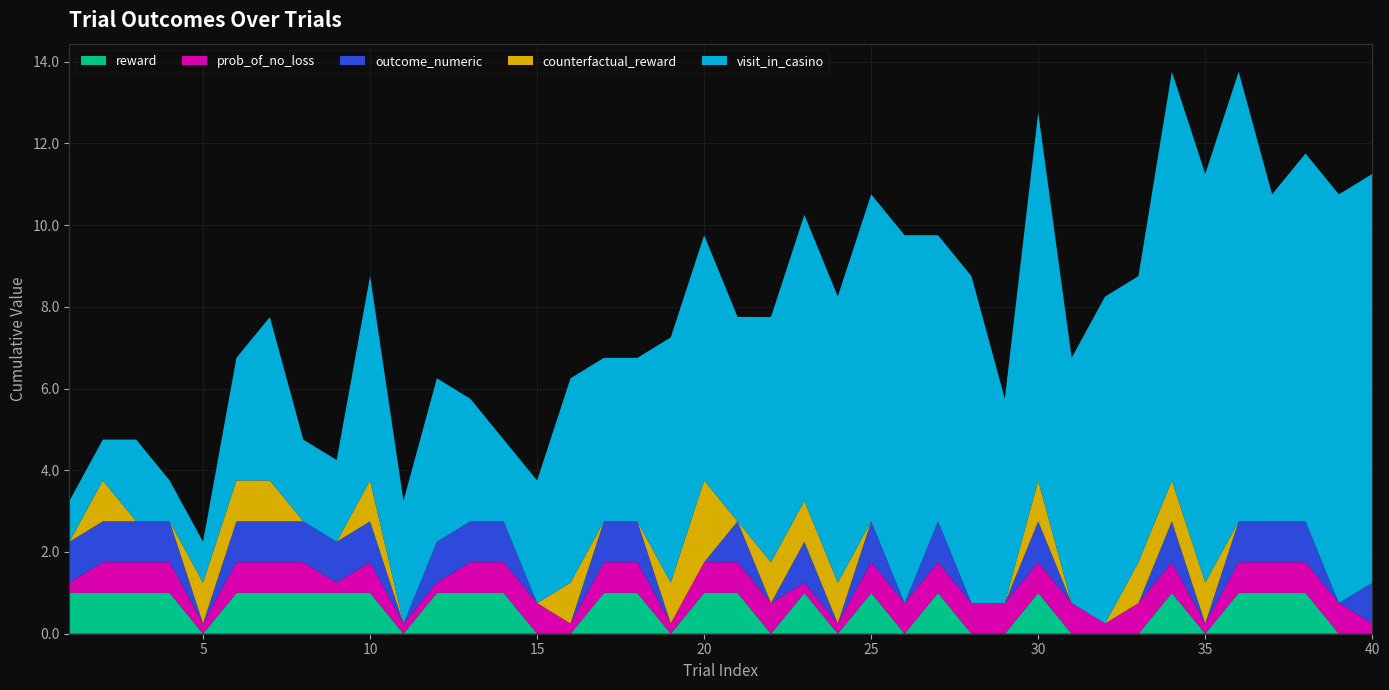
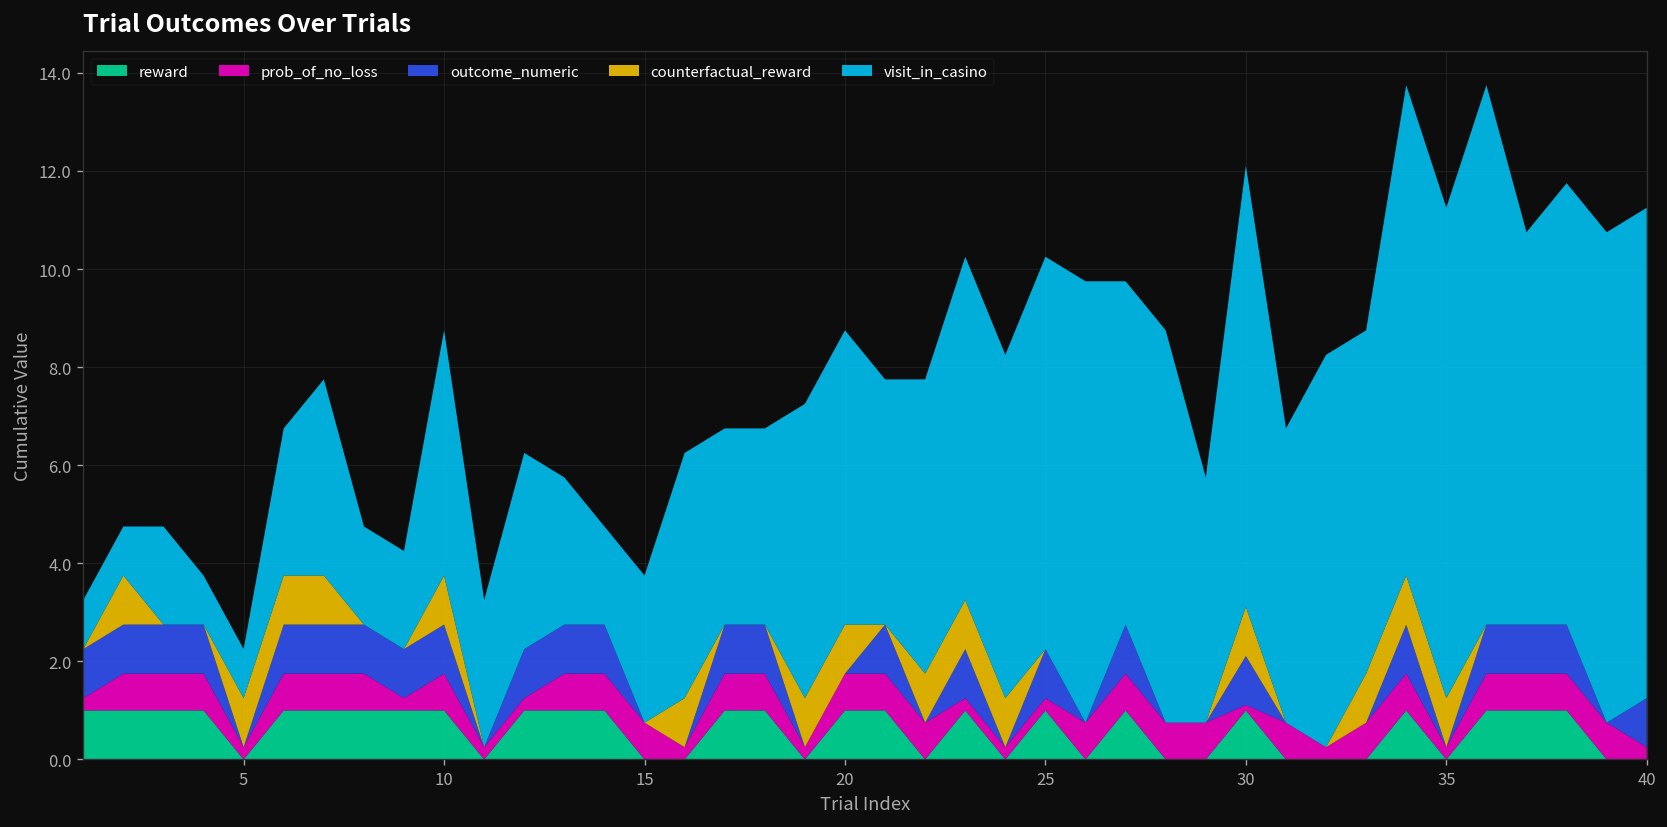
  {
    "reward": {
      "5": 0.0,
      "10": 1.0,
      "15": 0.0,
      "20": 1.0,
      "25": 1.0,
      "30": 1.0,
      "35": 0.0,
      "40": 0.0
    },
    "prob_of_no_loss": {
      "10": 0.8,
-     "25": 0.8,
-     "30": 0.8,
+     "25": 0.3,
+     "30": 0.1,
      "40": 0.3
    },
    "outcome_numeric": {
      "10": 1.0,
      "30": 1.0
    },
    "counterfactual_reward": {
      "5": 1,
      "10": 1,
-     "20": 2,
+     "20": 1,
      "30": 1,
      "35": 1
    },
    "visit_in_casino": {
      "5": 1.0,
      "10": 5.0,
      "15": 3.0,
      "20": 6.0,
      "25": 8.0,
      "30": 9.0,
      "35": 10.0,
      "40": 10.0
    }
  }
